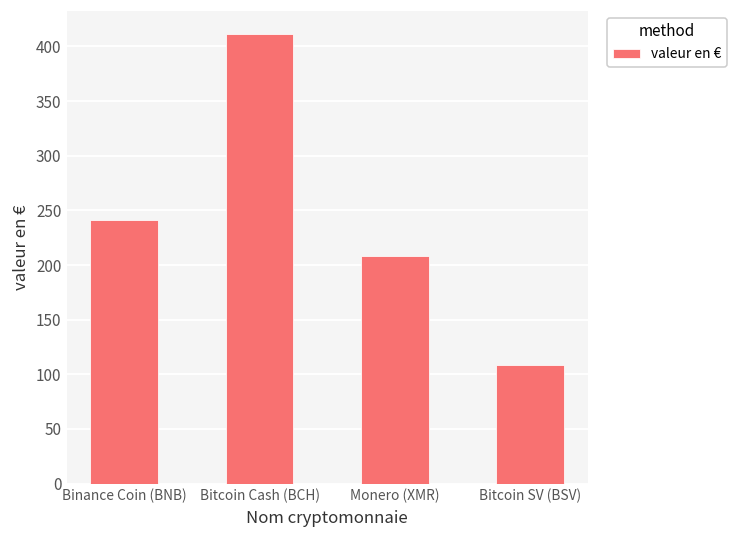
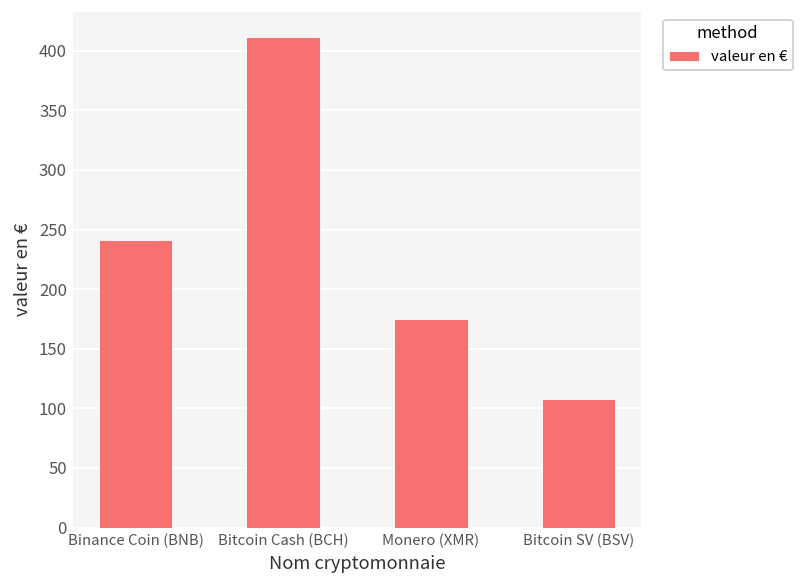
  {
    "Binance Coin (BNB)": 240,
    "Bitcoin Cash (BCH)": 410,
-   "Monero (XMR)": 210,
+   "Monero (XMR)": 180,
    "Bitcoin SV (BSV)": 110
  }
